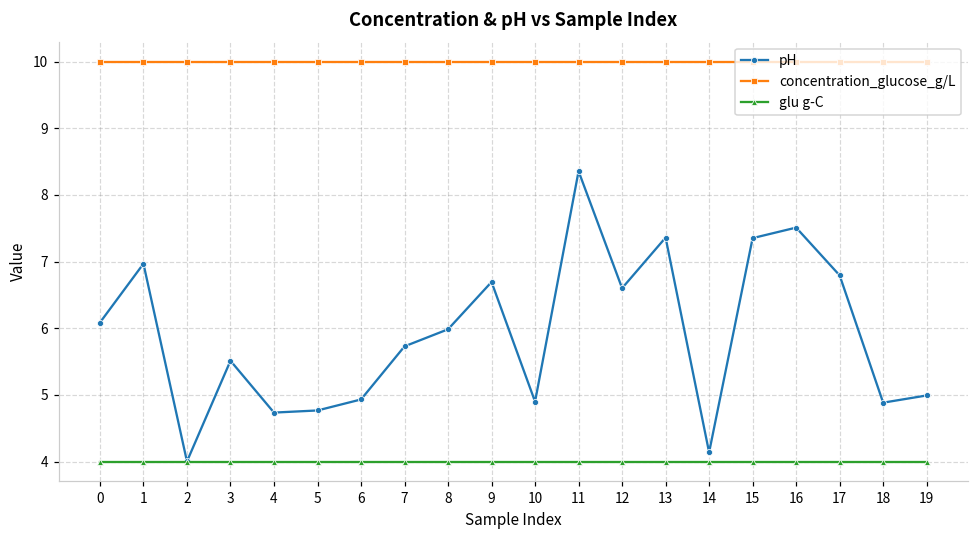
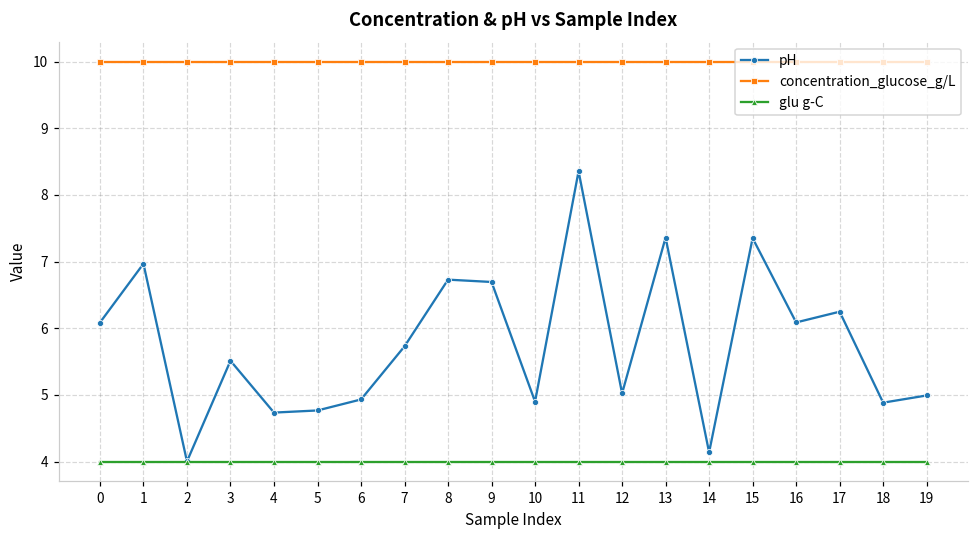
  {
    "pH": {
      "0": 6.1,
      "1": 7.0,
      "3": 5.5,
      "4": 4.7,
      "5": 4.8,
      "6": 4.9,
      "7": 5.7,
-     "8": 6.0,
+     "8": 6.7,
      "9": 6.7,
      "10": 4.9,
      "11": 8.4,
-     "12": 6.6,
+     "12": 5.0,
      "13": 7.4,
      "14": 4.1,
      "15": 7.4,
-     "16": 7.5,
-     "17": 6.8,
+     "16": 6.1,
+     "17": 6.2,
      "18": 4.9,
      "19": 5.0
    },
    "concentration_glucose_g/L": {
      "0": 10.0,
      "1": 10.0,
      "2": 10.0,
      "3": 10.0,
      "4": 10.0,
      "5": 10.0,
      "6": 10.0,
      "7": 10.0,
      "8": 10.0,
      "9": 10.0,
      "10": 10.0,
      "11": 10.0,
      "12": 10.0,
      "13": 10.0,
      "14": 10.0
    },
    "glu g-C": {
      "0": 4.0,
      "1": 4.0,
      "3": 4.0,
      "4": 4.0,
      "5": 4.0,
      "6": 4.0,
      "7": 4.0,
      "8": 4.0,
      "9": 4.0,
      "10": 4.0,
      "11": 4.0,
      "12": 4.0,
      "13": 4.0,
      "14": 4.0,
      "15": 4.0,
      "16": 4.0,
      "17": 4.0,
      "18": 4.0,
      "19": 4.0
    }
  }
